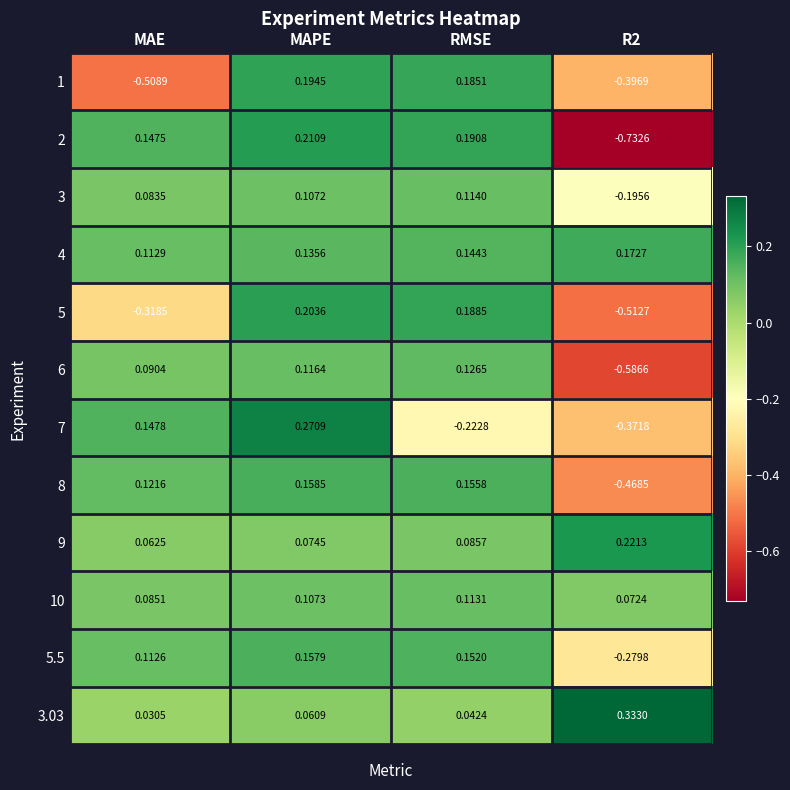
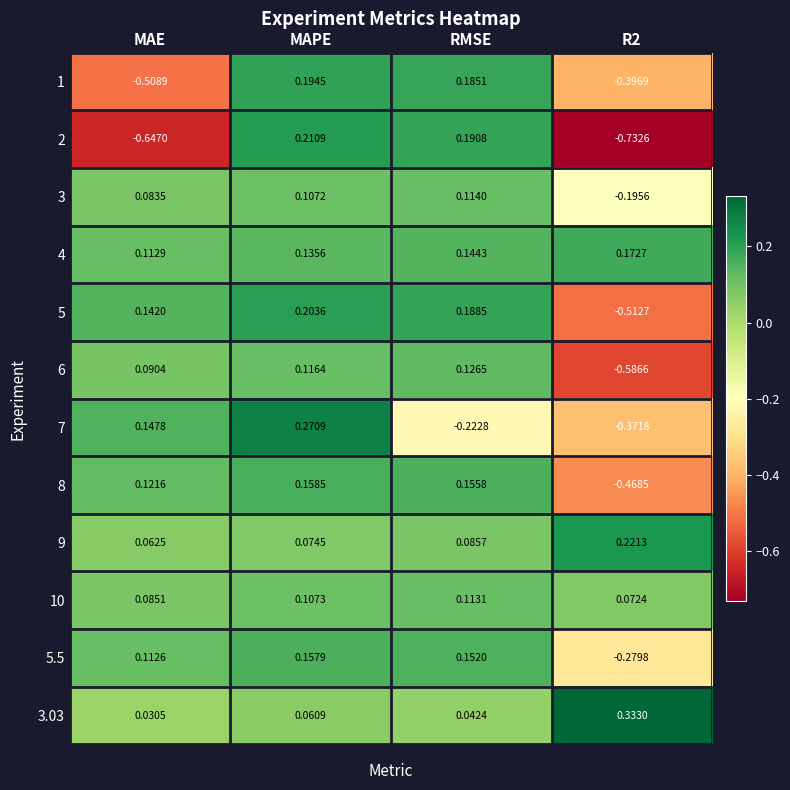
  {
    "1": {
      "MAE": -0.5089,
      "MAPE": 0.1945,
      "RMSE": 0.1851,
      "R2": -0.3969
    },
    "2": {
-     "MAE": 0.1475,
+     "MAE": -0.6470,
      "MAPE": 0.2109,
      "RMSE": 0.1908,
      "R2": -0.7326
    },
    "3": {
      "MAE": 0.0835,
      "MAPE": 0.1072,
      "RMSE": 0.1140,
      "R2": -0.1956
    },
    "4": {
      "MAE": 0.1129,
      "MAPE": 0.1356,
      "RMSE": 0.1443,
      "R2": 0.1727
    },
    "5": {
-     "MAE": -0.3185,
+     "MAE": 0.1420,
      "MAPE": 0.2036,
      "RMSE": 0.1885,
      "R2": -0.5127
    },
    "6": {
      "MAE": 0.0904,
      "MAPE": 0.1164,
      "RMSE": 0.1265,
      "R2": -0.5866
    },
    "7": {
      "MAE": 0.1478,
      "MAPE": 0.2709,
      "RMSE": -0.2228,
      "R2": -0.3718
    },
    "8": {
      "MAE": 0.1216,
      "MAPE": 0.1585,
      "RMSE": 0.1558,
      "R2": -0.4685
    },
    "9": {
      "MAE": 0.0625,
      "MAPE": 0.0745,
      "RMSE": 0.0857,
      "R2": 0.2213
    },
    "10": {
      "MAE": 0.0851,
      "MAPE": 0.1073,
      "RMSE": 0.1131,
      "R2": 0.0724
    },
    "5.5": {
      "MAE": 0.1126,
      "MAPE": 0.1579,
      "RMSE": 0.1520,
      "R2": -0.2798
    },
    "3.03": {
      "MAE": 0.0305,
      "MAPE": 0.0609,
      "RMSE": 0.0424,
      "R2": 0.3330
    }
  }
